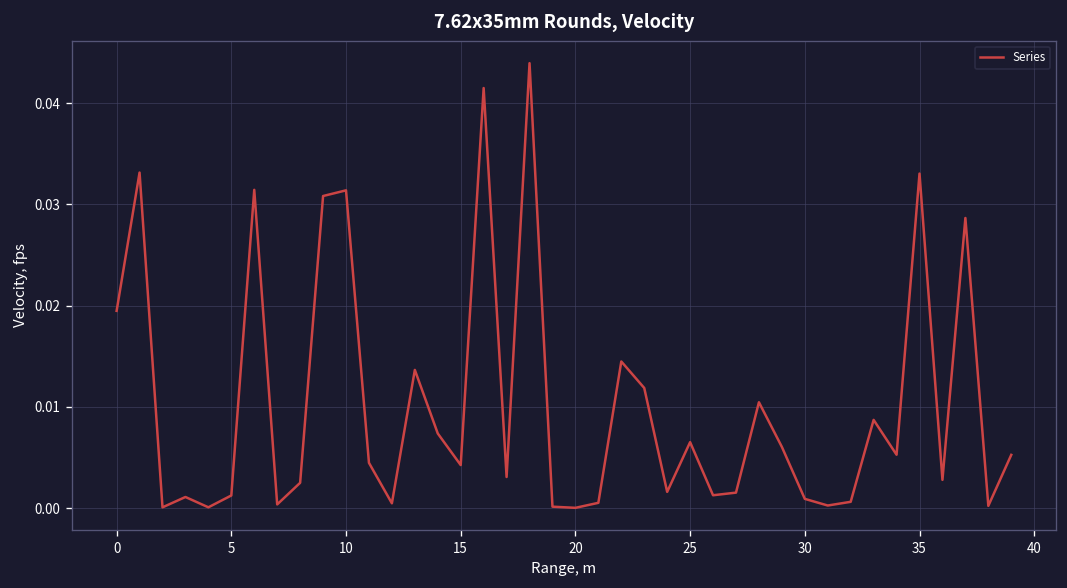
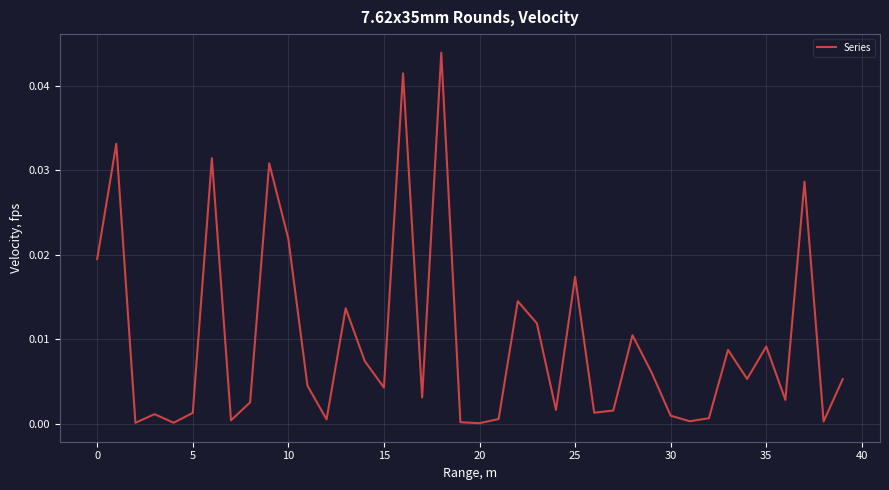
  {
    "0": 0.019,
    "5": 0.001,
-   "10": 0.031,
+   "10": 0.022,
    "15": 0.004,
    "20": 0.000,
-   "25": 0.007,
+   "25": 0.017,
    "30": 0.001,
-   "35": 0.033
+   "35": 0.009
  }
